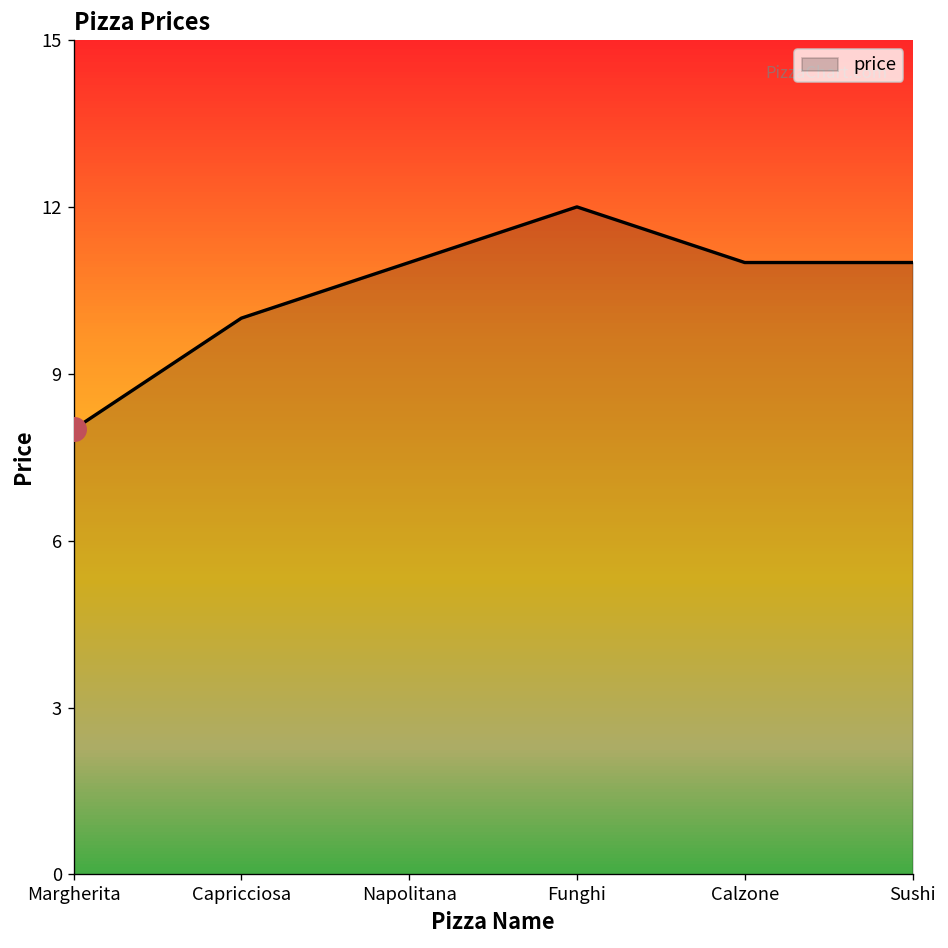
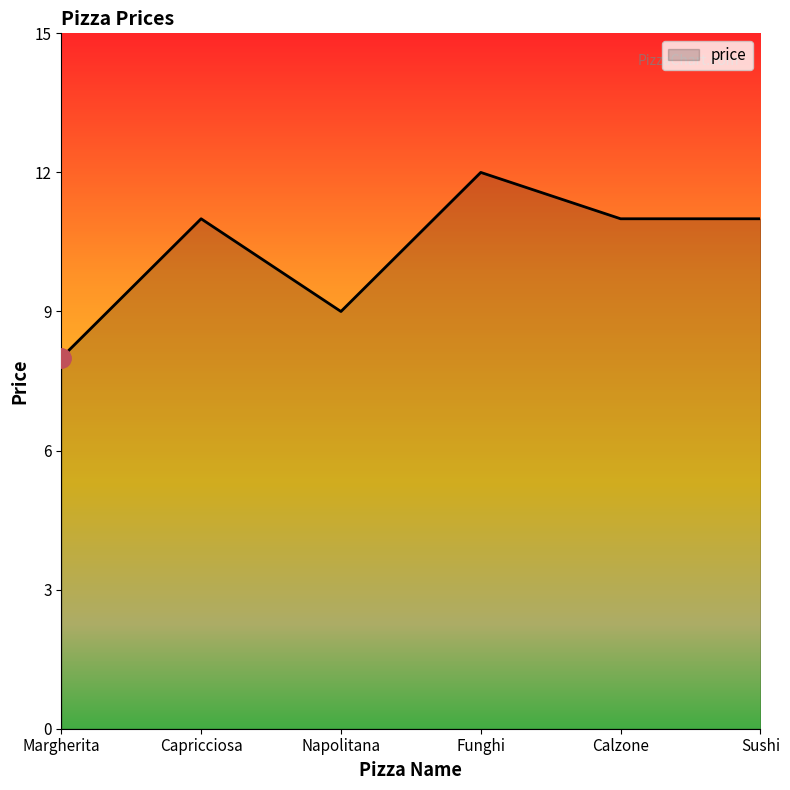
  {
    "price": {
-     "Capricciosa": 10,
-     "Napolitana": 11,
+     "Capricciosa": 11,
+     "Napolitana": 9,
      "Funghi": 12,
      "Calzone": 11,
      "Sushi": 11
    }
  }
